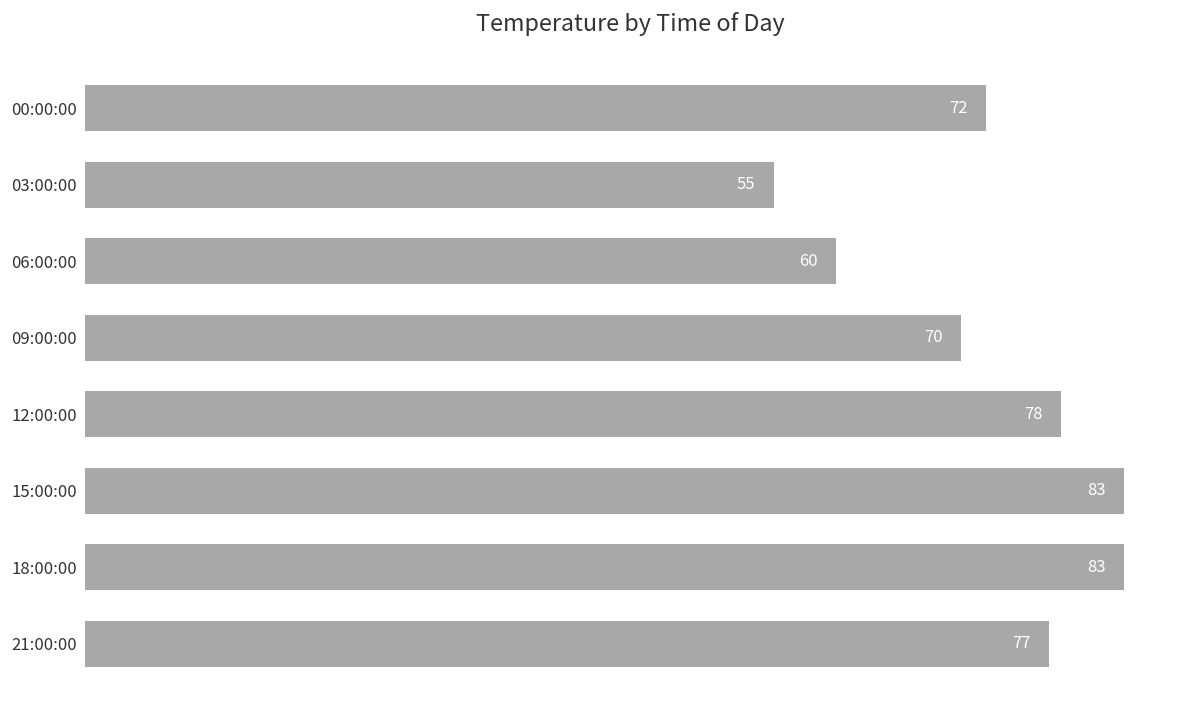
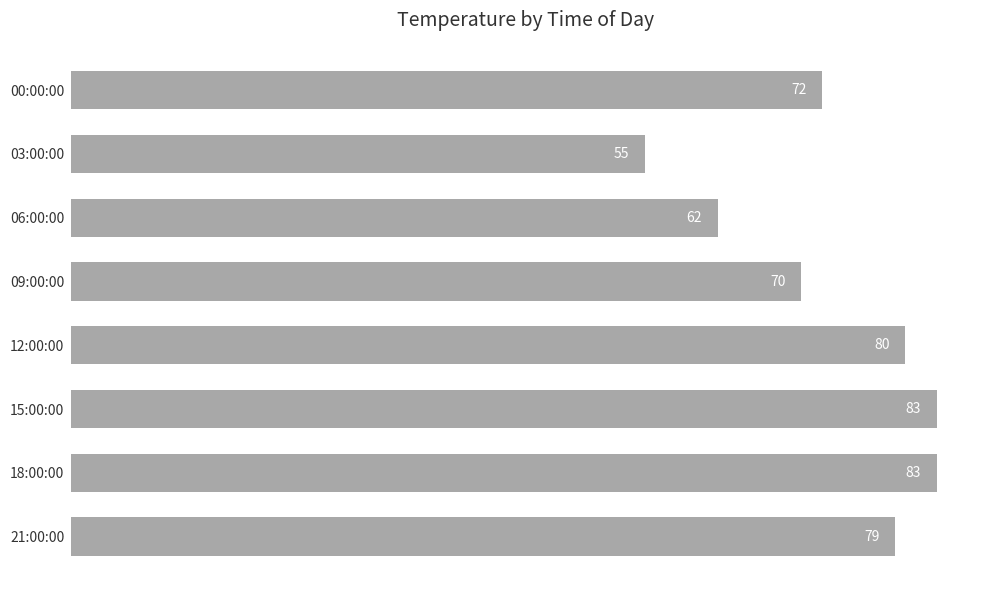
  {
    "00:00:00": 72,
    "03:00:00": 55,
-   "06:00:00": 60,
+   "06:00:00": 62,
    "09:00:00": 70,
-   "12:00:00": 78,
+   "12:00:00": 80,
    "15:00:00": 83,
    "18:00:00": 83,
-   "21:00:00": 77
+   "21:00:00": 79
  }
